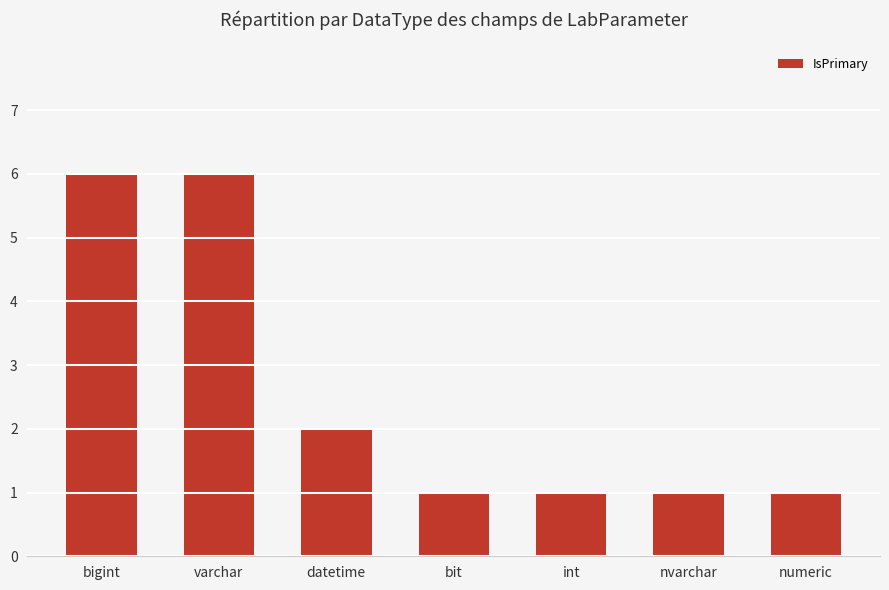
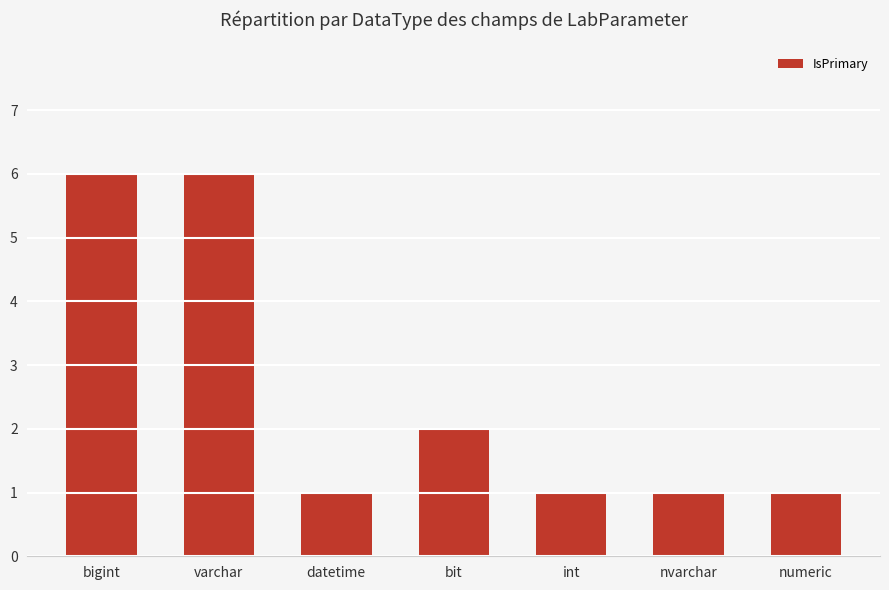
  {
    "bigint": 6,
    "varchar": 6,
-   "datetime": 2,
-   "bit": 1,
+   "datetime": 1,
+   "bit": 2,
    "int": 1,
    "nvarchar": 1,
    "numeric": 1
  }
